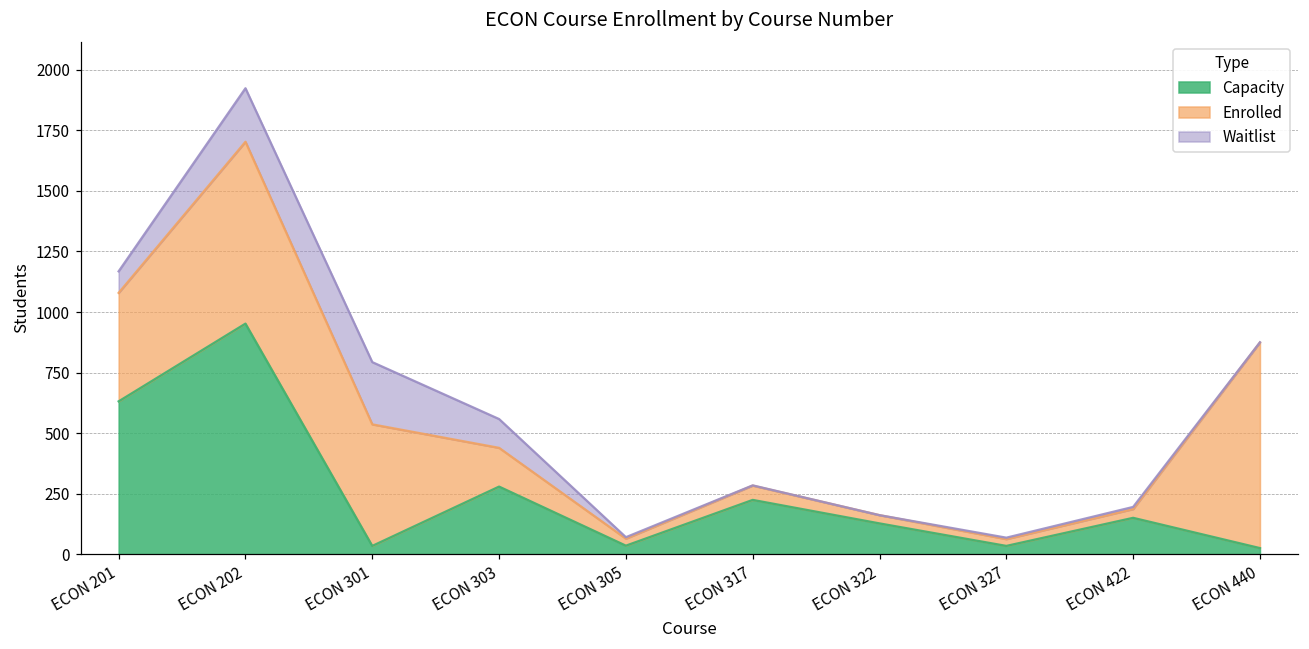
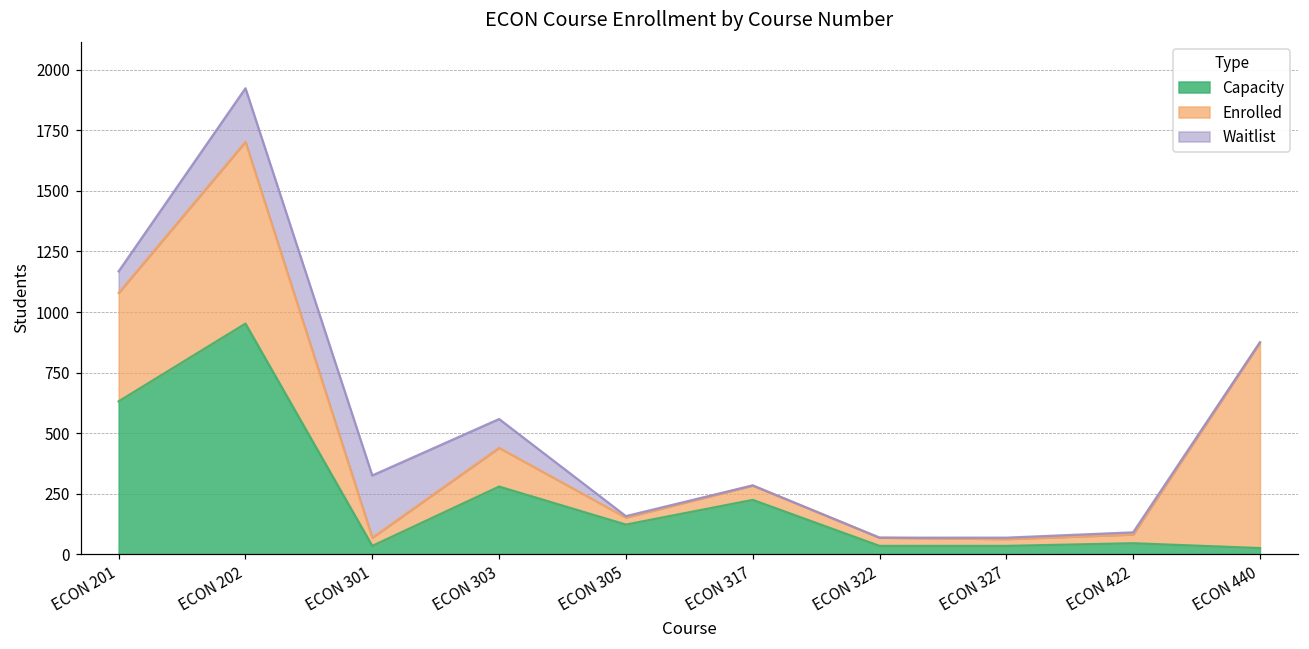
  {
    "Capacity": {
      "ECON 201": 630,
      "ECON 202": 950,
      "ECON 301": 30,
      "ECON 303": 280,
-     "ECON 305": 40,
+     "ECON 305": 120,
      "ECON 317": 220,
-     "ECON 322": 130,
+     "ECON 322": 30,
      "ECON 327": 30,
-     "ECON 422": 150,
+     "ECON 422": 50,
      "ECON 440": 30
    },
    "Enrolled": {
      "ECON 201": 450,
      "ECON 202": 750,
-     "ECON 301": 500,
+     "ECON 301": 30,
      "ECON 303": 160
    },
    "Waitlist": {
      "ECON 201": 90,
      "ECON 202": 220,
      "ECON 301": 260,
      "ECON 303": 120
    }
  }
